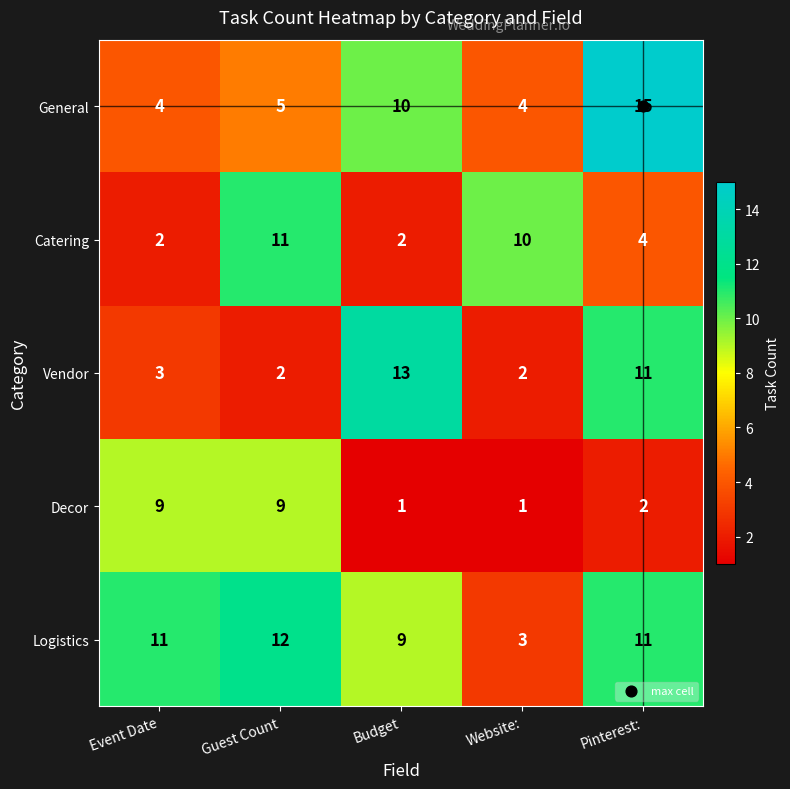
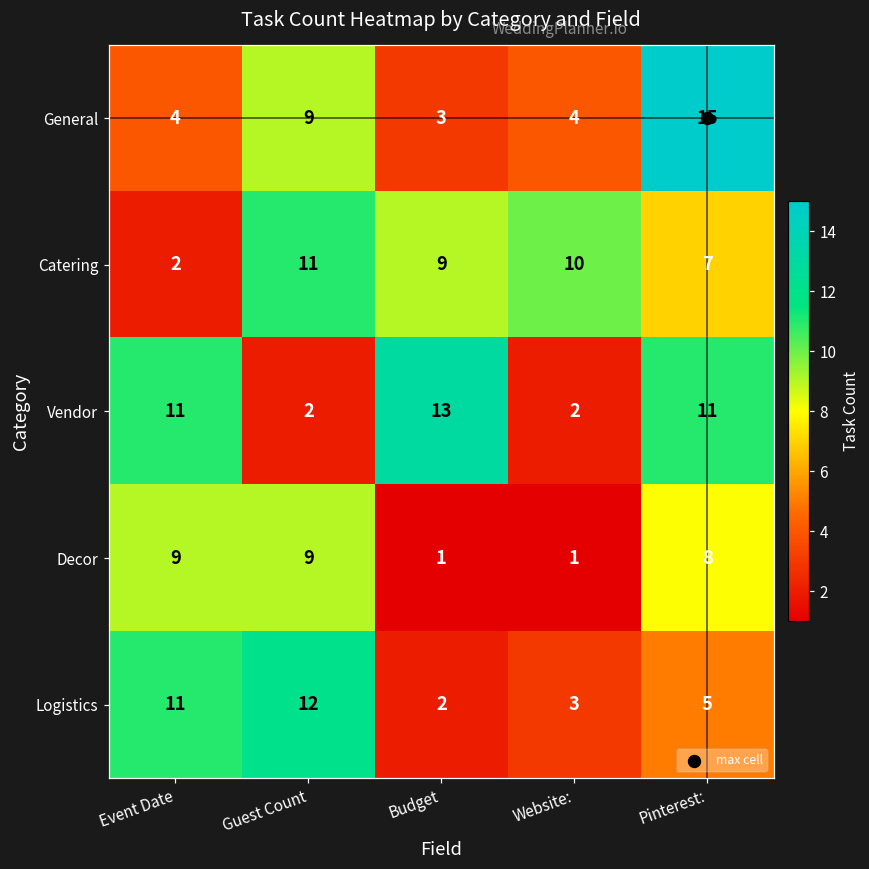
  {
    "General": {
      "Event Date": 4,
-     "Guest Count": 5,
-     "Budget": 10,
+     "Guest Count": 9,
+     "Budget": 3,
      "Website:": 4
    },
    "Catering": {
      "Event Date": 2,
      "Guest Count": 11,
-     "Budget": 2,
+     "Budget": 9,
      "Website:": 10,
-     "Pinterest:": 4
+     "Pinterest:": 7
    },
    "Vendor": {
-     "Event Date": 3,
+     "Event Date": 11,
      "Guest Count": 2,
      "Budget": 13,
      "Website:": 2,
      "Pinterest:": 11
    },
    "Decor": {
      "Event Date": 9,
      "Guest Count": 9,
      "Budget": 1,
      "Website:": 1,
-     "Pinterest:": 2
+     "Pinterest:": 8
    },
    "Logistics": {
      "Event Date": 11,
      "Guest Count": 12,
-     "Budget": 9,
+     "Budget": 2,
      "Website:": 3,
-     "Pinterest:": 11
+     "Pinterest:": 5
    }
  }
